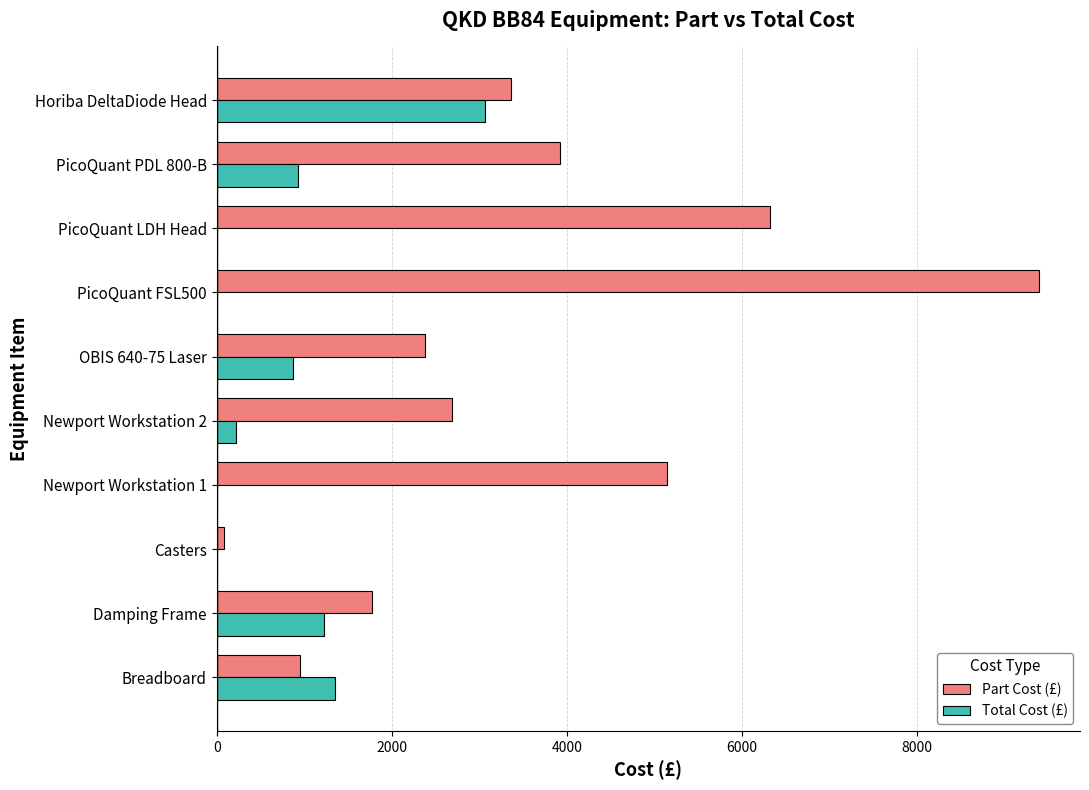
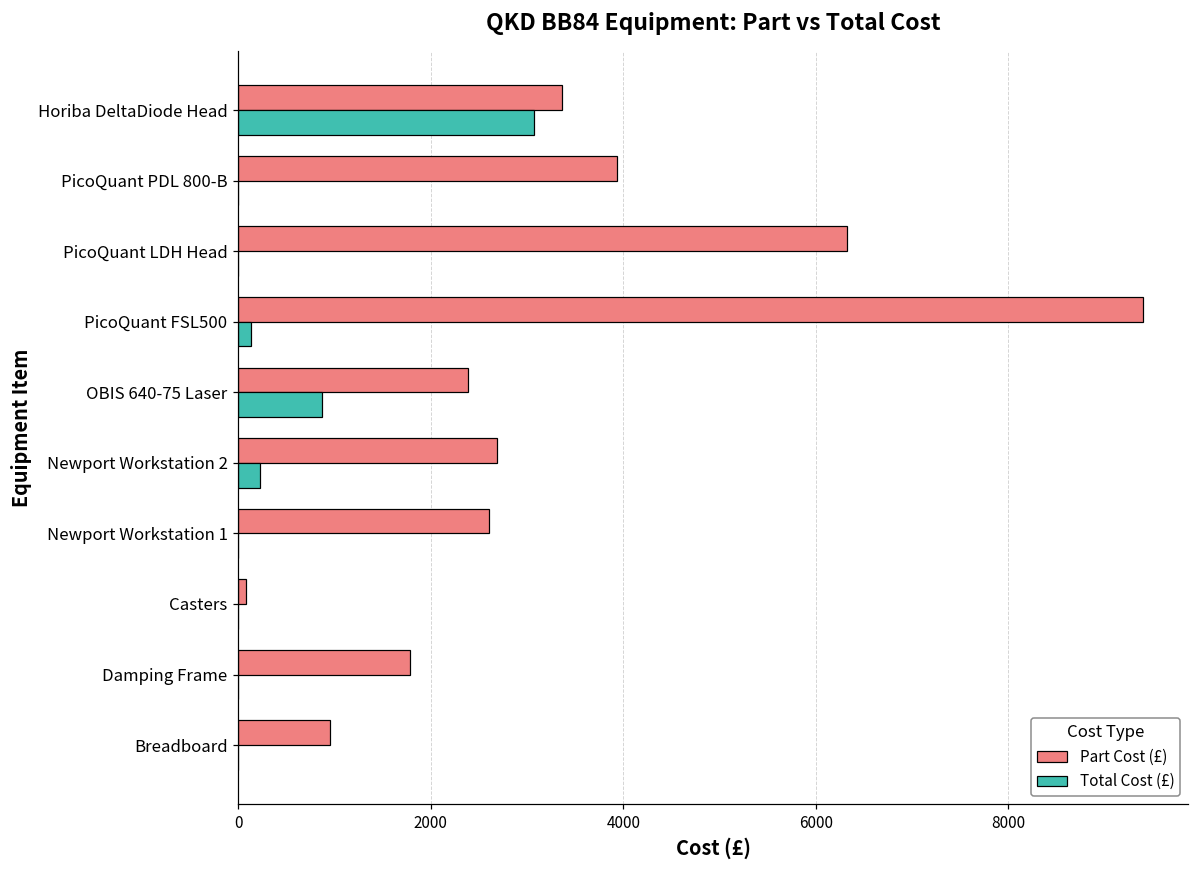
  {
    "Part Cost (£)": {
      "Horiba DeltaDiode Head": 3400,
      "PicoQuant PDL 800-B": 3900,
      "PicoQuant LDH Head": 6300,
      "PicoQuant FSL500": 9400,
      "OBIS 640-75 Laser": 2400,
      "Newport Workstation 2": 2700,
-     "Newport Workstation 1": 5100,
+     "Newport Workstation 1": 2600,
      "Casters": 100,
      "Damping Frame": 1800,
      "Breadboard": 1000
    },
    "Total Cost (£)": {
      "Horiba DeltaDiode Head": 3100,
-     "PicoQuant PDL 800-B": 900,
+     "PicoQuant PDL 800-B": 0,
      "PicoQuant LDH Head": 0,
-     "PicoQuant FSL500": 0,
+     "PicoQuant FSL500": 100,
      "OBIS 640-75 Laser": 900,
      "Newport Workstation 2": 200,
      "Newport Workstation 1": 0,
      "Casters": 0,
-     "Damping Frame": 1200,
-     "Breadboard": 1400
+     "Damping Frame": 0,
+     "Breadboard": 0
    }
  }
